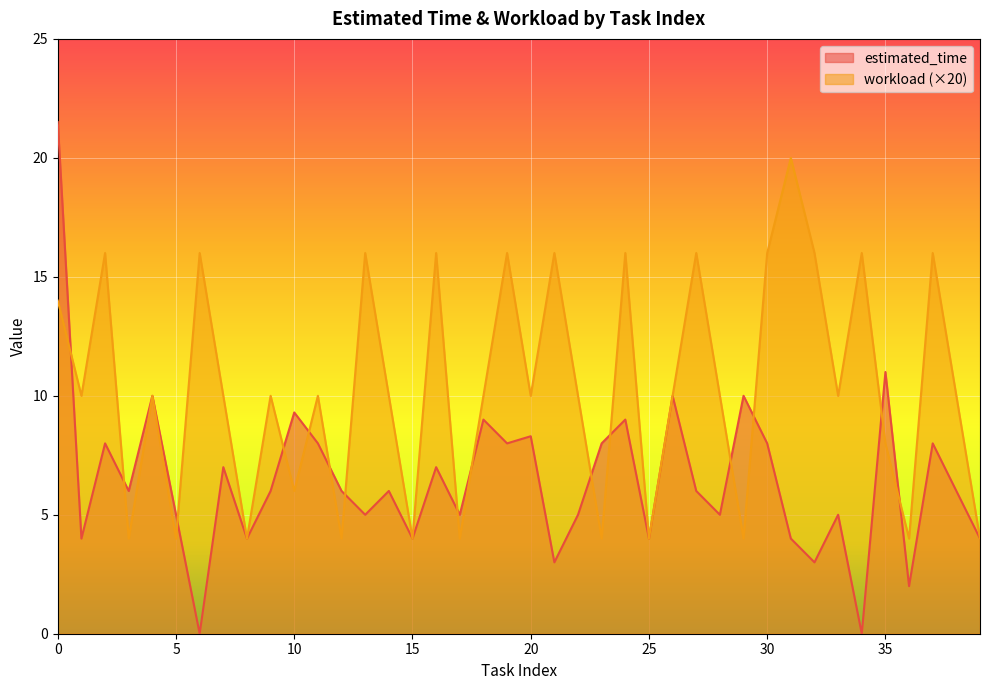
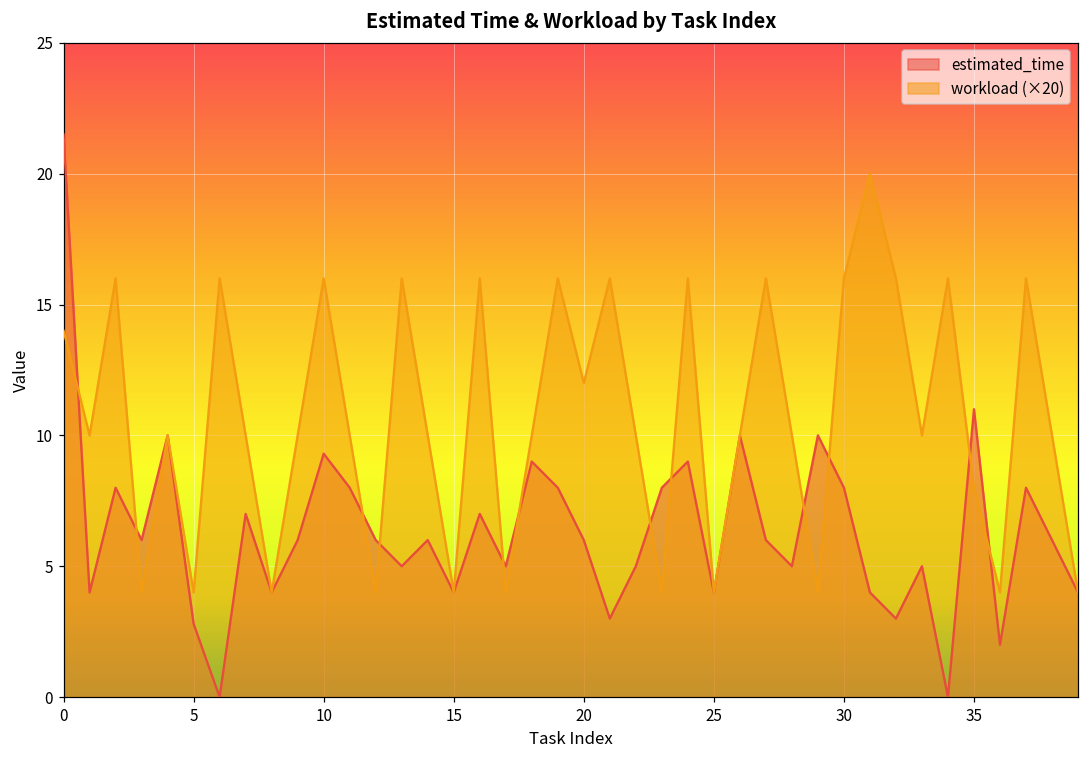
  {
    "estimated_time": {
      "0": 21.5,
-     "5": 5.0,
+     "5": 2.8,
      "10": 9.3,
-     "20": 8.3,
+     "20": 6.0,
      "30": 8.0,
      "35": 11.0
    },
    "workload (×20)": {
      "0": 14.0,
      "5": 4.0,
-     "10": 6.0,
-     "20": 10.0,
+     "10": 16.0,
+     "20": 12.0,
      "30": 16.0,
      "35": 8.0
    }
  }
